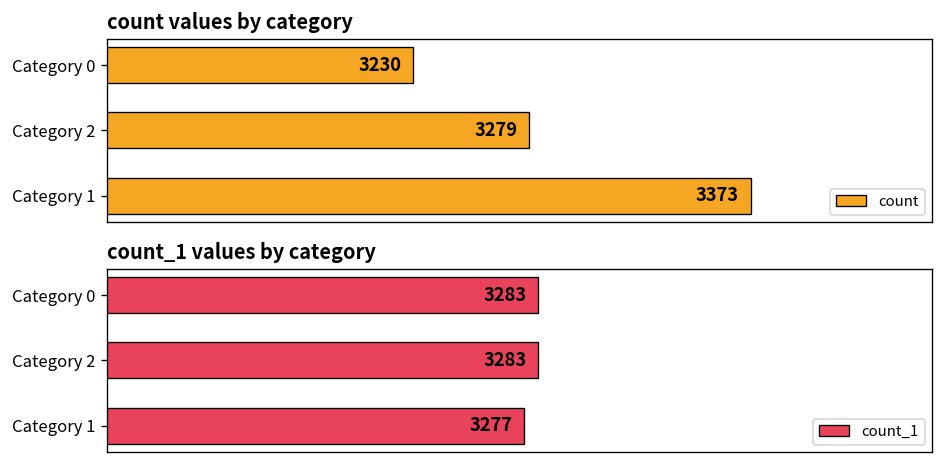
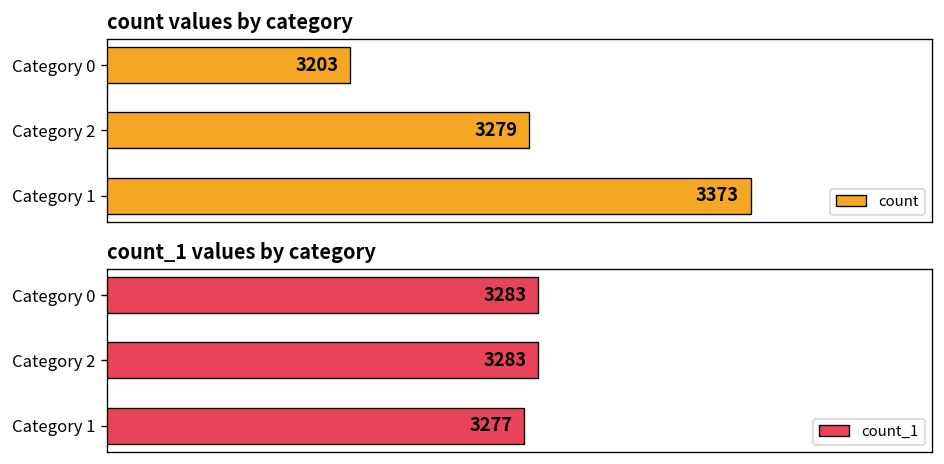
  {
    "count values by category": {
-     "Category 0": 3230,
+     "Category 0": 3203,
      "Category 2": 3279,
      "Category 1": 3373
    },
    "count_1 values by category": {
      "Category 0": 3283,
      "Category 2": 3283,
      "Category 1": 3277
    }
  }
